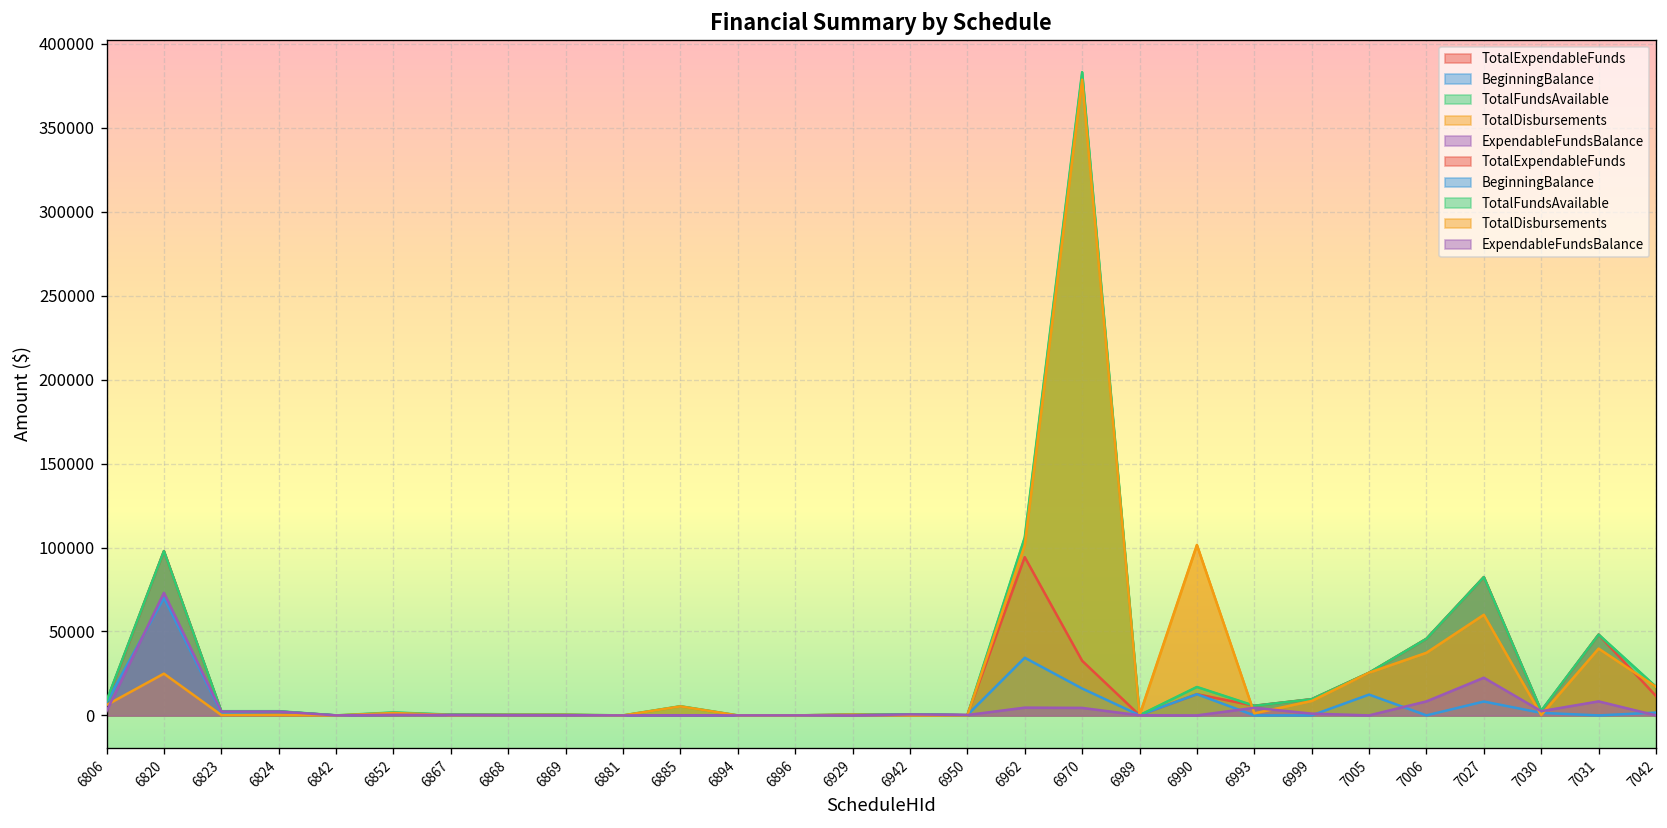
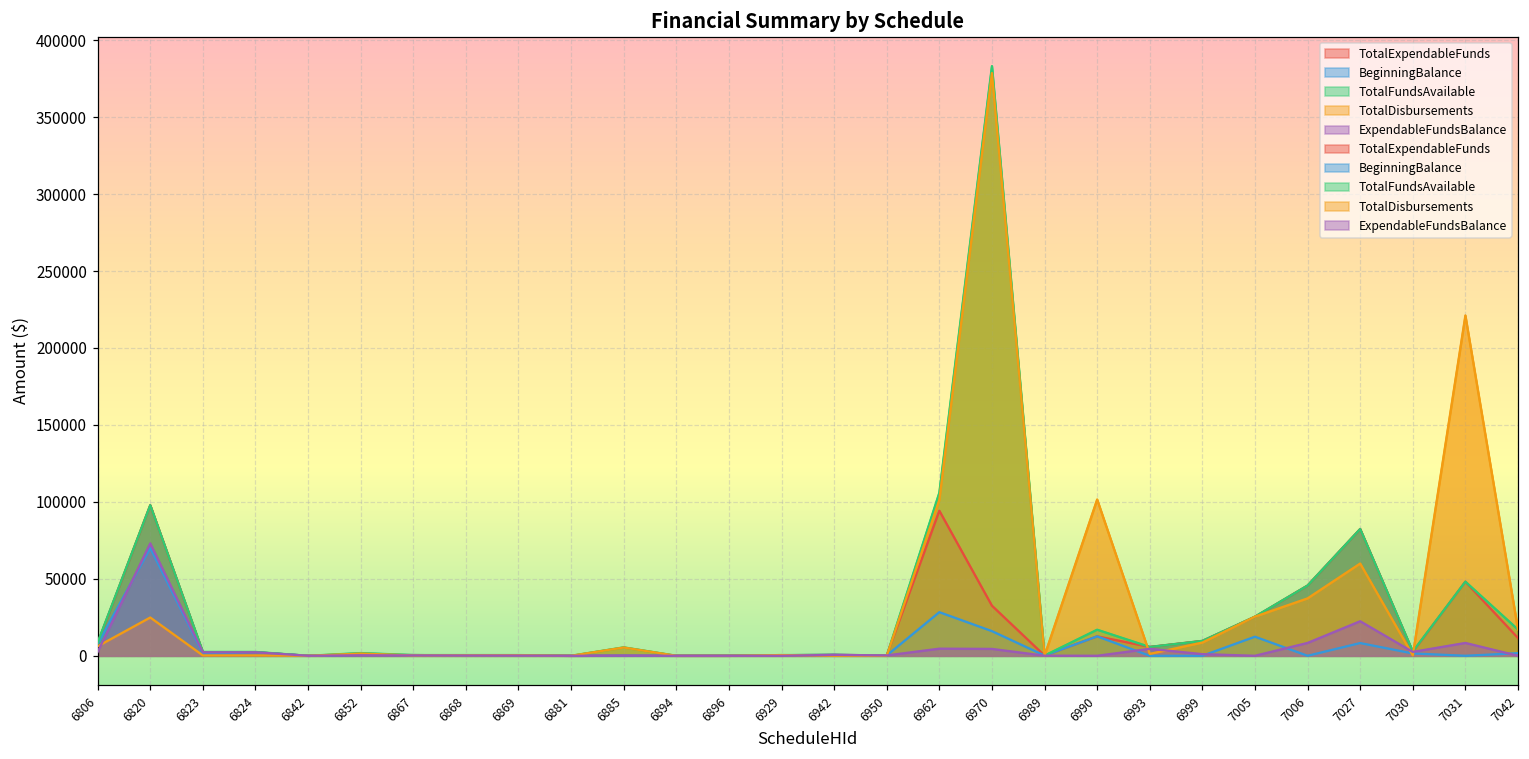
  {
    "TotalExpendableFunds": {
      "6962": 94000,
      "6970": 33000,
      "7042": 12000
    },
    "BeginningBalance": {
      "6820": 70000,
-     "6962": 34000,
+     "6962": 28000,
      "6970": 16000,
      "7005": 12000,
      "7006": 0,
      "7027": 8000,
      "7031": 0
    },
    "TotalFundsAvailable": {
      "6962": 106000,
      "6970": 383000,
      "6990": 17000
    },
    "TotalDisbursements": {
      "6820": 25000,
      "6824": 0,
      "6962": 101000,
      "6970": 379000,
      "6990": 102000,
      "7006": 37000,
      "7027": 60000,
-     "7031": 40000
+     "7031": 221000
    },
    "ExpendableFundsBalance": {
      "6806": 3000,
      "6820": 73000,
      "6962": 5000,
      "6970": 4000,
      "6990": 0,
      "7005": 0,
      "7006": 8000,
      "7027": 22000,
      "7031": 8000
    }
  }
